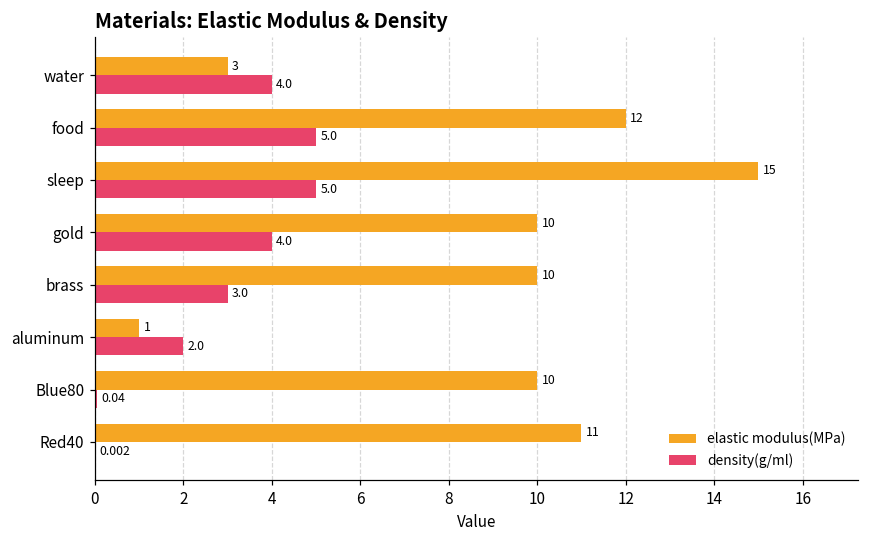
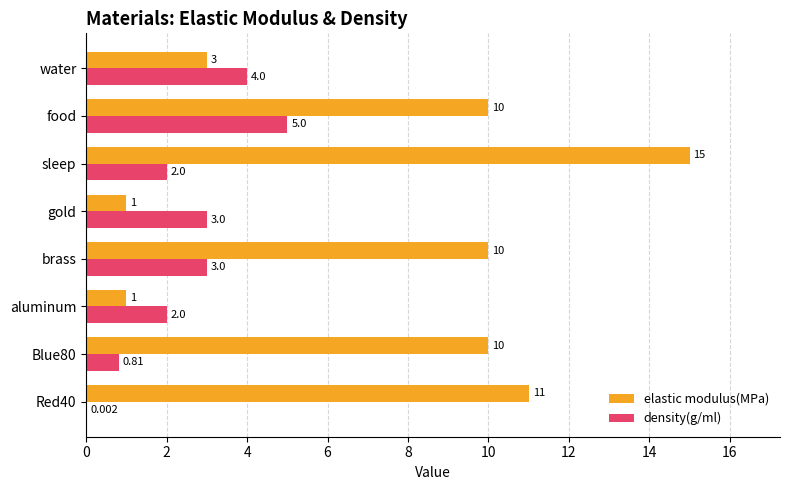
  {
    "elastic modulus(MPa)": {
      "water": 3,
-     "food": 12,
+     "food": 10,
      "sleep": 15,
-     "gold": 10,
+     "gold": 1,
      "brass": 10,
      "aluminum": 1,
      "Blue80": 10,
      "Red40": 11
    },
    "density(g/ml)": {
      "water": 4.0,
      "food": 5.0,
-     "sleep": 5.0,
-     "gold": 4.0,
+     "sleep": 2.0,
+     "gold": 3.0,
      "brass": 3.0,
      "aluminum": 2.0,
-     "Blue80": 0.04,
+     "Blue80": 0.81,
      "Red40": 0.002
    }
  }
